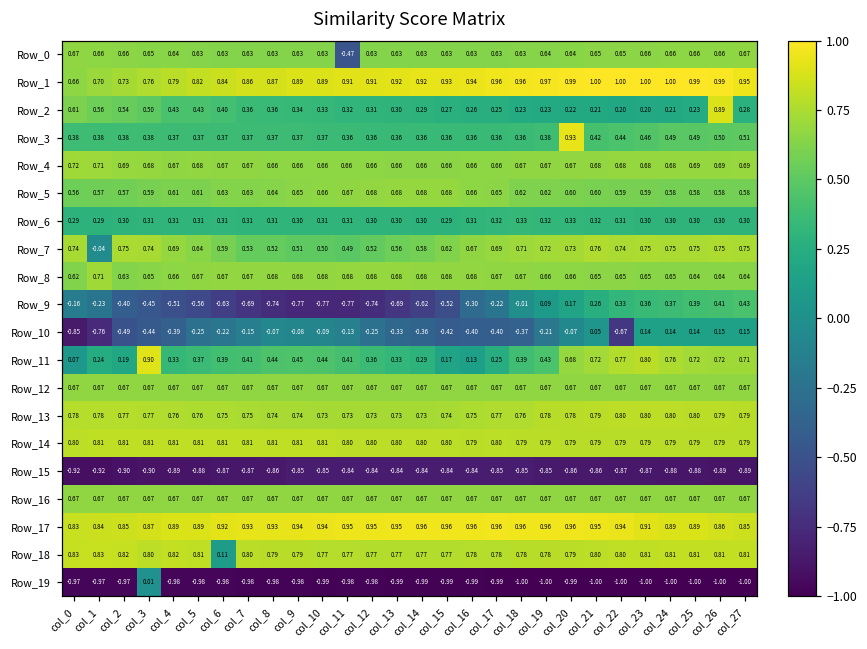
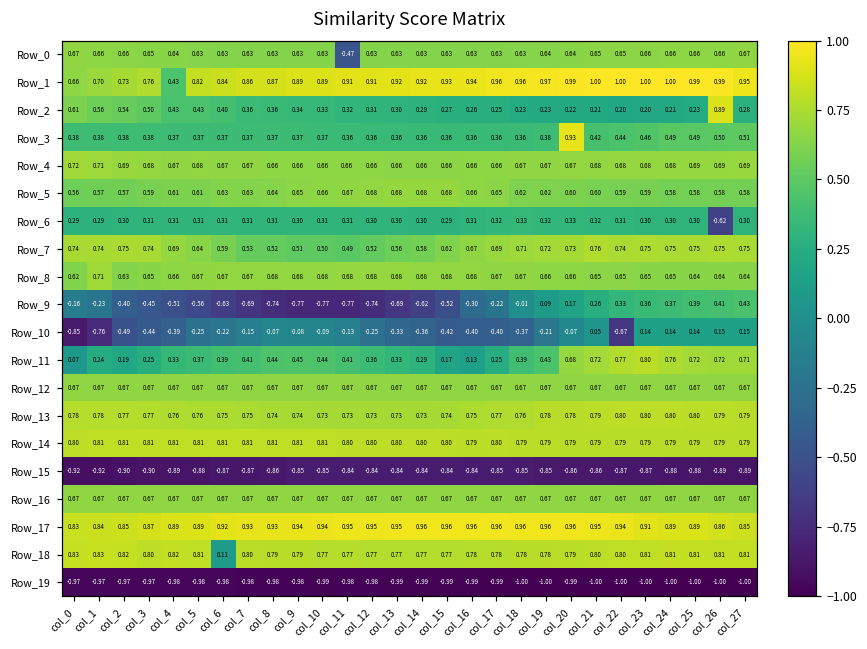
  {
    "Row_1": {
      "col_0": 0.66,
      "col_1": 0.70,
      "col_2": 0.73,
      "col_3": 0.76,
-     "col_4": 0.79,
+     "col_4": 0.43,
      "col_5": 0.82,
      "col_6": 0.84,
      "col_7": 0.86,
      "col_8": 0.87,
      "col_9": 0.89,
      "col_10": 0.89,
      "col_11": 0.91,
      "col_12": 0.91,
      "col_13": 0.92,
      "col_14": 0.92,
      "col_15": 0.93,
      "col_16": 0.94,
      "col_17": 0.96,
      "col_18": 0.96,
      "col_19": 0.97,
      "col_20": 0.99,
      "col_21": 1.00,
      "col_22": 1.00,
      "col_23": 1.00,
      "col_24": 1.00,
      "col_25": 0.99,
      "col_26": 0.99,
      "col_27": 0.95
    },
    "Row_6": {
      "col_0": 0.29,
      "col_1": 0.29,
      "col_2": 0.30,
      "col_3": 0.31,
      "col_4": 0.31,
      "col_5": 0.31,
      "col_6": 0.31,
      "col_7": 0.31,
      "col_8": 0.31,
      "col_9": 0.30,
      "col_10": 0.31,
      "col_11": 0.31,
      "col_12": 0.30,
      "col_13": 0.30,
      "col_14": 0.30,
      "col_15": 0.29,
      "col_16": 0.31,
      "col_17": 0.32,
      "col_18": 0.33,
      "col_19": 0.32,
      "col_20": 0.33,
      "col_21": 0.32,
      "col_22": 0.31,
      "col_23": 0.30,
      "col_24": 0.30,
      "col_25": 0.30,
-     "col_26": 0.30,
+     "col_26": -0.62,
      "col_27": 0.30
    },
    "Row_7": {
      "col_0": 0.74,
-     "col_1": -0.04,
+     "col_1": 0.74,
      "col_2": 0.75,
      "col_3": 0.74,
      "col_4": 0.69,
      "col_5": 0.64,
      "col_6": 0.59,
      "col_7": 0.53,
      "col_8": 0.52,
      "col_9": 0.51,
      "col_10": 0.50,
      "col_11": 0.49,
      "col_12": 0.52,
      "col_13": 0.56,
      "col_14": 0.58,
      "col_15": 0.62,
      "col_16": 0.67,
      "col_17": 0.69,
      "col_18": 0.71,
      "col_19": 0.72,
      "col_20": 0.73,
      "col_21": 0.76,
      "col_22": 0.74,
      "col_23": 0.75,
      "col_24": 0.75,
      "col_25": 0.75,
      "col_26": 0.75,
      "col_27": 0.75
    },
    "Row_11": {
      "col_0": 0.07,
      "col_1": 0.24,
      "col_2": 0.19,
-     "col_3": 0.90,
+     "col_3": 0.25,
      "col_4": 0.33,
      "col_5": 0.37,
      "col_6": 0.39,
      "col_7": 0.41,
      "col_8": 0.44,
      "col_9": 0.45,
      "col_10": 0.44,
      "col_11": 0.41,
      "col_12": 0.36,
      "col_13": 0.33,
      "col_14": 0.29,
      "col_15": 0.17,
      "col_16": 0.13,
      "col_17": 0.25,
      "col_18": 0.39,
      "col_19": 0.43,
      "col_20": 0.68,
      "col_21": 0.72,
      "col_22": 0.77,
      "col_23": 0.80,
      "col_24": 0.76,
      "col_25": 0.72,
      "col_26": 0.72,
      "col_27": 0.71
    },
    "Row_19": {
      "col_0": -0.97,
      "col_1": -0.97,
      "col_2": -0.97,
-     "col_3": 0.01,
+     "col_3": -0.97,
      "col_4": -0.98,
      "col_5": -0.98,
      "col_6": -0.98,
      "col_7": -0.98,
      "col_8": -0.98,
      "col_9": -0.98,
      "col_10": -0.99,
      "col_11": -0.98,
      "col_12": -0.98,
      "col_13": -0.99,
      "col_14": -0.99,
      "col_15": -0.99,
      "col_16": -0.99,
      "col_17": -0.99,
      "col_18": -1.00,
      "col_19": -1.00,
      "col_20": -0.99,
      "col_21": -1.00,
      "col_22": -1.00,
      "col_23": -1.00,
      "col_24": -1.00,
      "col_25": -1.00,
      "col_26": -1.00,
      "col_27": -1.00
    }
  }
